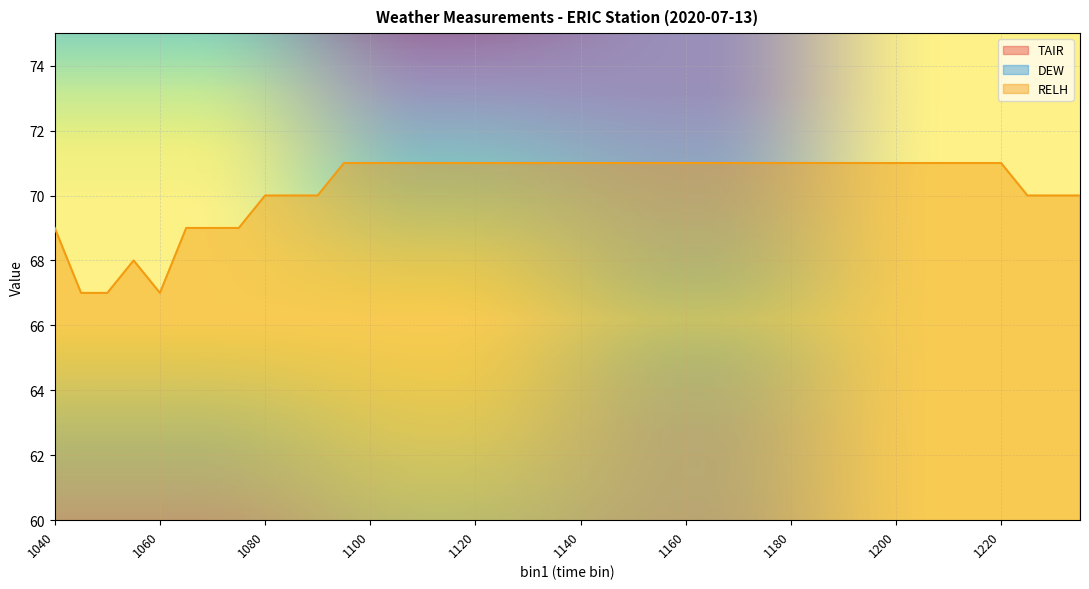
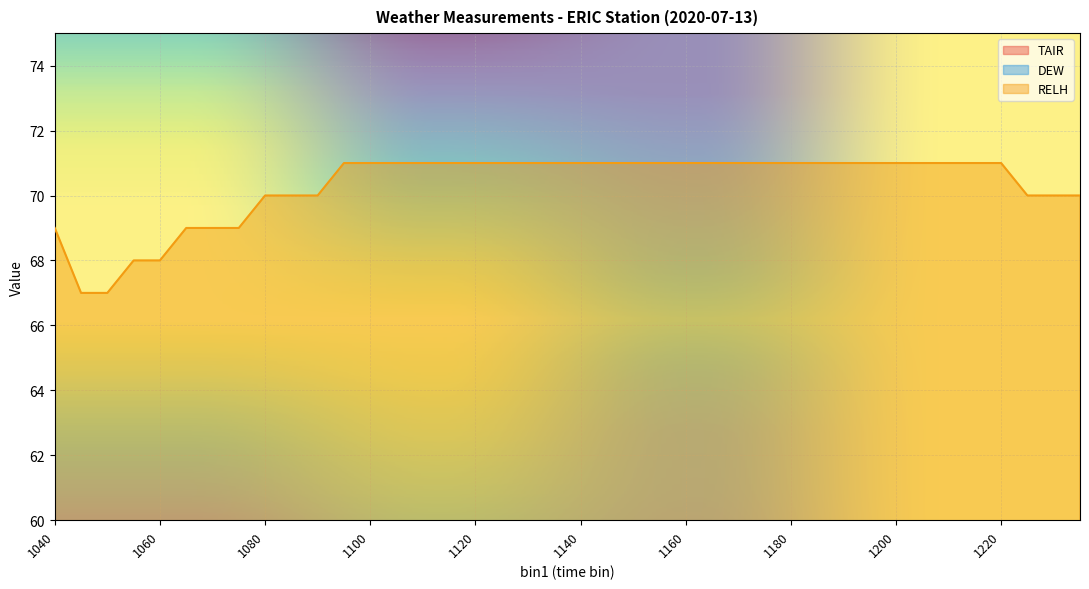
  {
    "RELH": {
      "1040": 69,
-     "1060": 67,
+     "1060": 68,
      "1080": 70,
      "1100": 71,
      "1120": 71,
      "1140": 71,
      "1160": 71,
      "1180": 71,
      "1200": 71,
      "1220": 71
    }
  }
